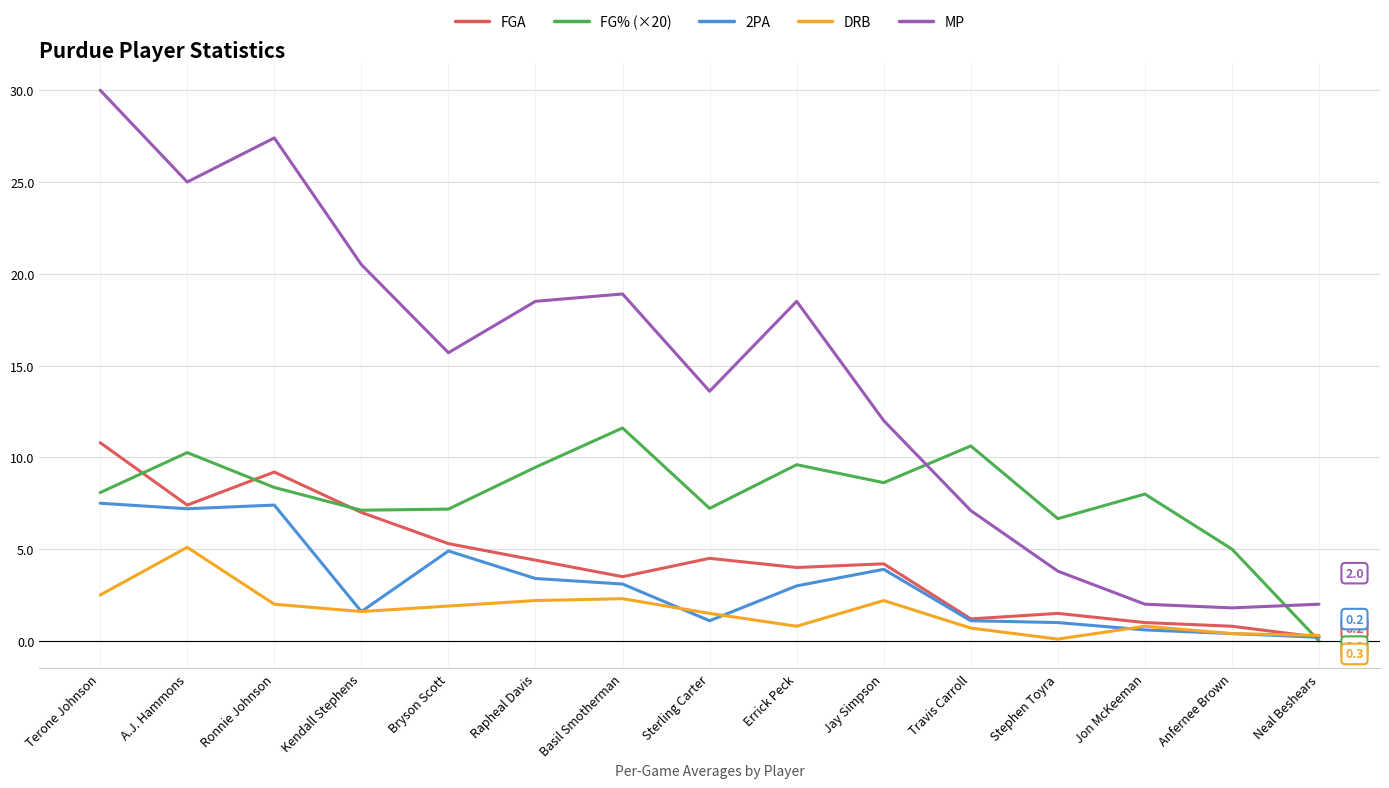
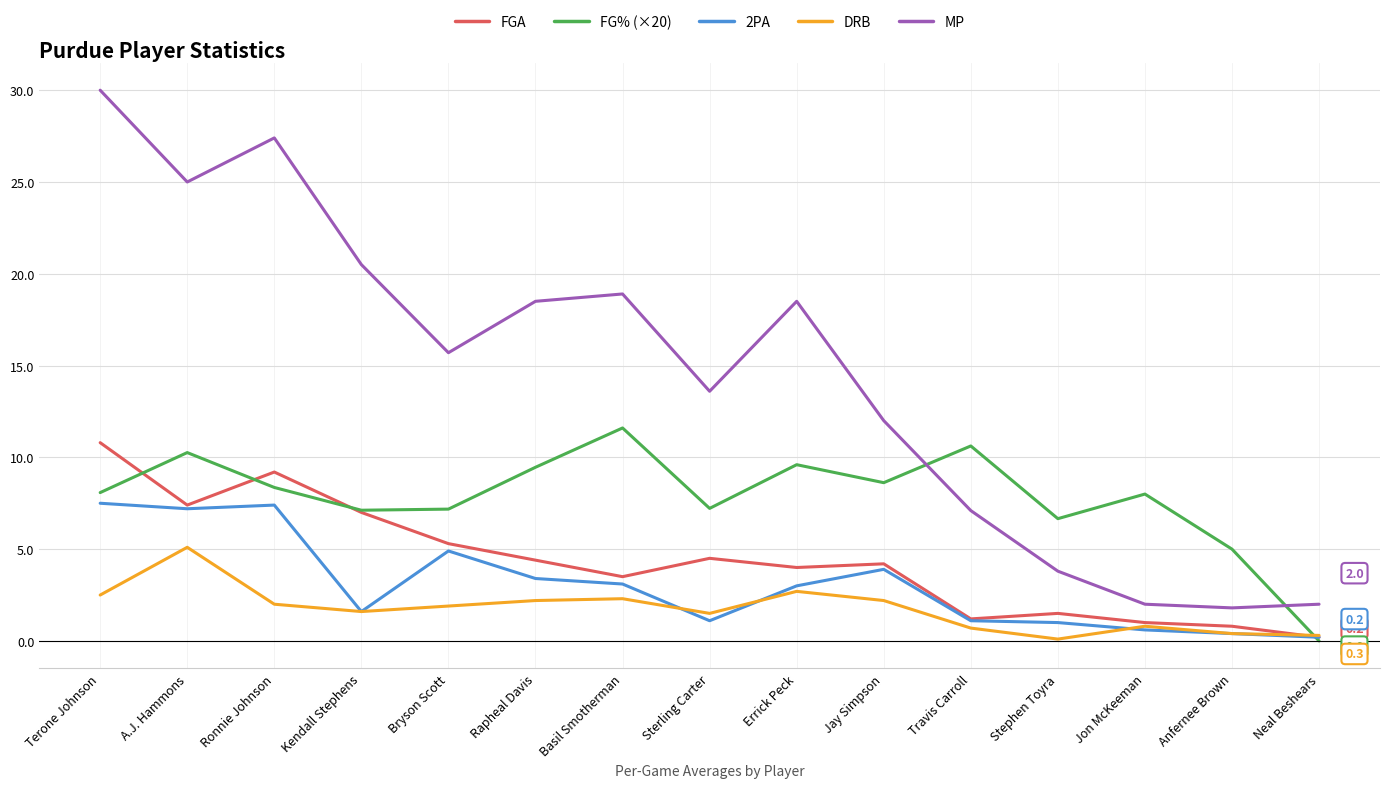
  {
    "FGA": {
      "Terone Johnson": 10.8,
      "A.J. Hammons": 7.4,
      "Ronnie Johnson": 9.2,
      "Bryson Scott": 5.3,
      "Rapheal Davis": 4.4,
      "Basil Smotherman": 3.5,
      "Sterling Carter": 4.5,
      "Errick Peck": 4.0,
      "Jay Simpson": 4.2,
      "Stephen Toyra": 1.5,
      "Jon McKeeman": 1.0,
      "Anfernee Brown": 0.8
    },
    "FG% (×20)": {
      "Terone Johnson": 8.1,
      "A.J. Hammons": 10.3,
      "Ronnie Johnson": 8.4,
      "Bryson Scott": 7.2,
      "Rapheal Davis": 9.5,
      "Basil Smotherman": 11.6,
      "Sterling Carter": 7.2,
      "Errick Peck": 9.6,
      "Jay Simpson": 8.6,
      "Travis Carroll": 10.6,
      "Stephen Toyra": 6.7,
      "Jon McKeeman": 8.0,
      "Anfernee Brown": 5.0
    },
    "2PA": {
      "Terone Johnson": 7.5,
      "A.J. Hammons": 7.2,
      "Ronnie Johnson": 7.4,
      "Bryson Scott": 4.9,
      "Rapheal Davis": 3.4,
      "Basil Smotherman": 3.1,
      "Sterling Carter": 1.1,
      "Errick Peck": 3.0,
      "Jay Simpson": 3.9,
      "Stephen Toyra": 1.0,
      "Jon McKeeman": 0.6
    },
    "DRB": {
      "Terone Johnson": 2.5,
      "A.J. Hammons": 5.1,
      "Ronnie Johnson": 2.0,
      "Bryson Scott": 1.9,
      "Rapheal Davis": 2.2,
      "Basil Smotherman": 2.3,
      "Sterling Carter": 1.5,
-     "Errick Peck": 0.8,
+     "Errick Peck": 2.7,
      "Jay Simpson": 2.2,
      "Travis Carroll": 0.7,
      "Stephen Toyra": 0.1,
      "Jon McKeeman": 0.8
    },
    "MP": {
      "Terone Johnson": 30.0,
      "A.J. Hammons": 25.0,
      "Ronnie Johnson": 27.4,
      "Kendall Stephens": 20.5,
      "Bryson Scott": 15.7,
      "Rapheal Davis": 18.5,
      "Basil Smotherman": 18.9,
      "Sterling Carter": 13.6,
      "Errick Peck": 18.5,
      "Jay Simpson": 12.0,
      "Travis Carroll": 7.1,
      "Stephen Toyra": 3.8,
      "Jon McKeeman": 2.0,
      "Anfernee Brown": 1.8,
      "Neal Beshears": 2.0
    }
  }
